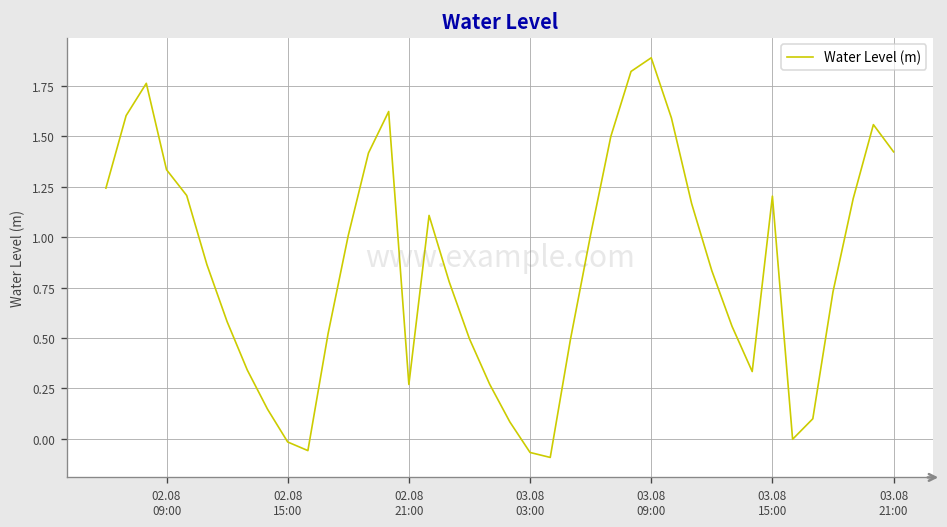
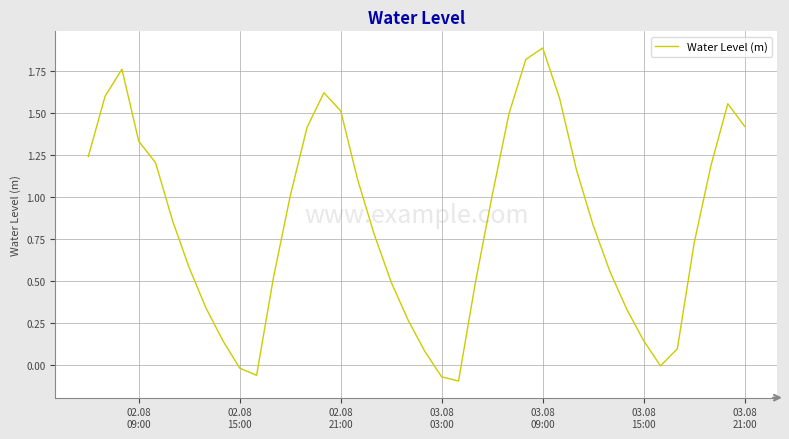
  {
    "02.08 09:00": 1.33,
    "02.08 15:00": -0.02,
-   "02.08 21:00": 0.27,
+   "02.08 21:00": 1.51,
    "03.08 03:00": -0.07,
    "03.08 09:00": 1.89,
-   "03.08 15:00": 1.20,
+   "03.08 15:00": 0.15,
    "03.08 21:00": 1.42
  }
